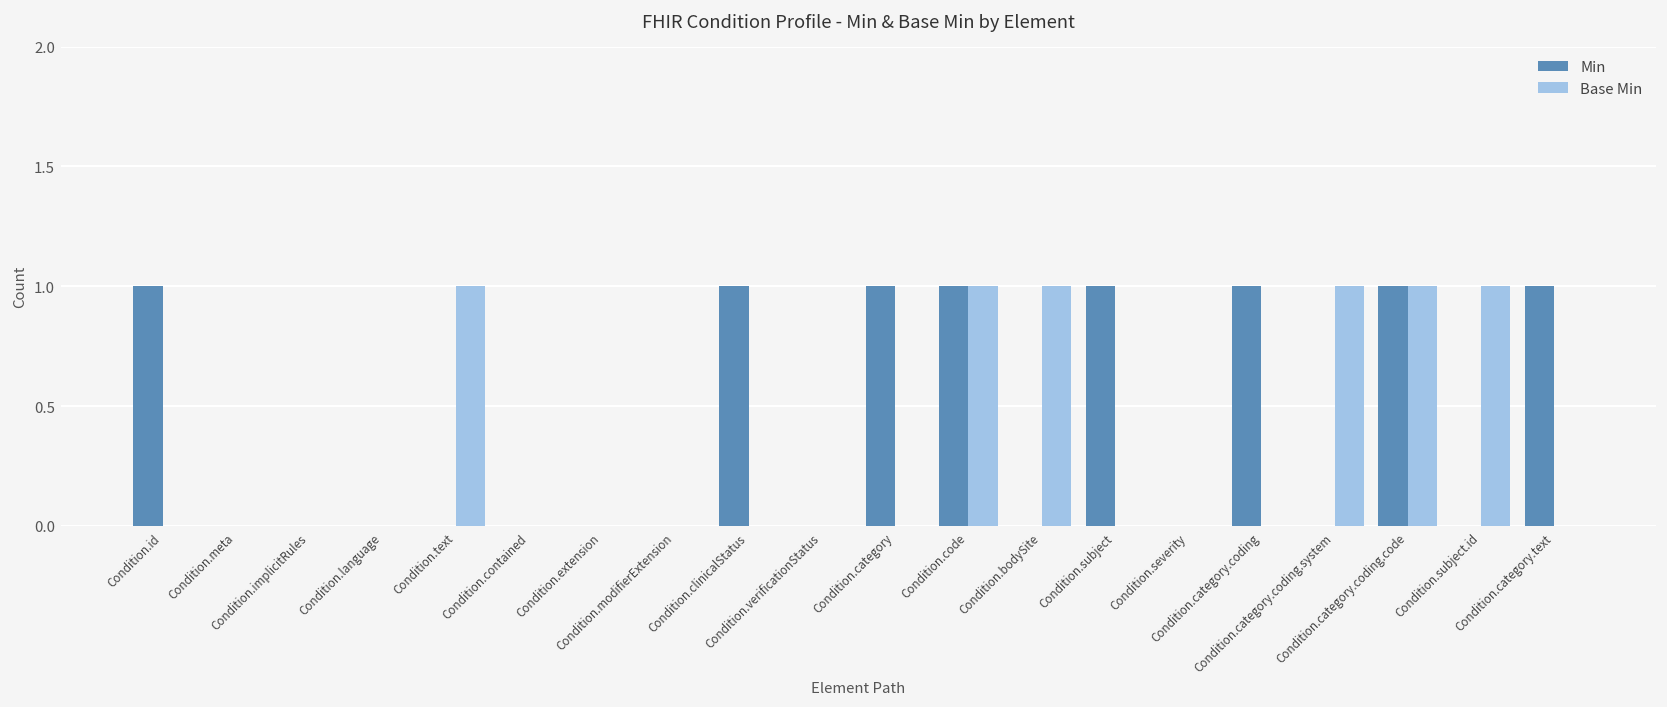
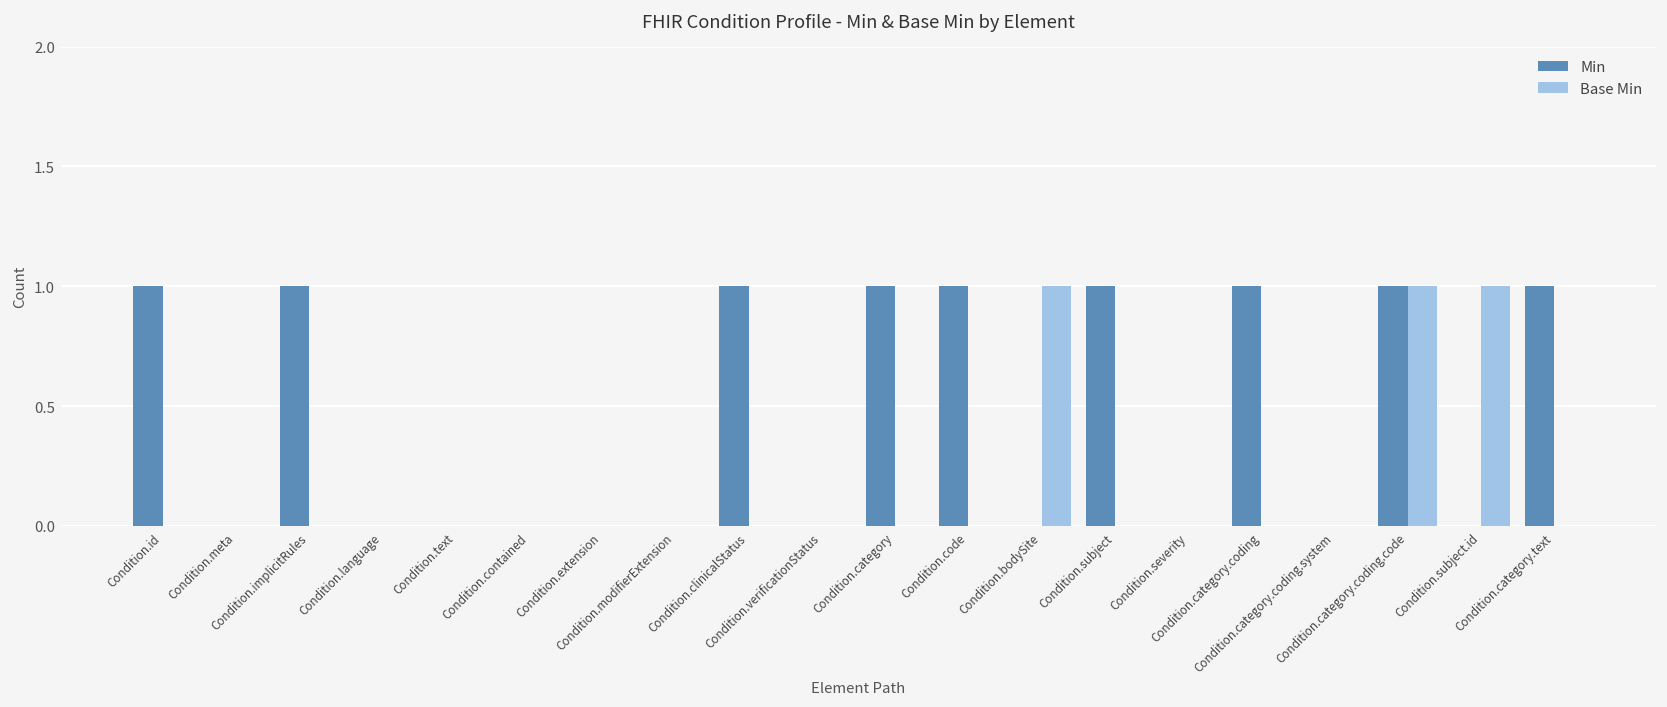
  {
    "Min": {
      "Condition.id": 1,
      "Condition.meta": 0,
-     "Condition.implicitRules": 0,
+     "Condition.implicitRules": 1,
      "Condition.language": 0,
      "Condition.text": 0,
      "Condition.contained": 0,
      "Condition.extension": 0,
      "Condition.modifierExtension": 0,
      "Condition.clinicalStatus": 1,
      "Condition.verificationStatus": 0,
      "Condition.category": 1,
      "Condition.code": 1,
      "Condition.bodySite": 0,
      "Condition.subject": 1,
      "Condition.severity": 0,
      "Condition.category.coding": 1,
      "Condition.category.coding.system": 0,
      "Condition.category.coding.code": 1,
      "Condition.subject.id": 0,
      "Condition.category.text": 1
    },
    "Base Min": {
      "Condition.id": 0,
      "Condition.meta": 0,
      "Condition.implicitRules": 0,
      "Condition.language": 0,
-     "Condition.text": 1,
+     "Condition.text": 0,
      "Condition.contained": 0,
      "Condition.extension": 0,
      "Condition.modifierExtension": 0,
      "Condition.clinicalStatus": 0,
      "Condition.verificationStatus": 0,
      "Condition.category": 0,
-     "Condition.code": 1,
+     "Condition.code": 0,
      "Condition.bodySite": 1,
      "Condition.subject": 0,
      "Condition.severity": 0,
      "Condition.category.coding": 0,
-     "Condition.category.coding.system": 1,
+     "Condition.category.coding.system": 0,
      "Condition.category.coding.code": 1,
      "Condition.subject.id": 1,
      "Condition.category.text": 0
    }
  }
